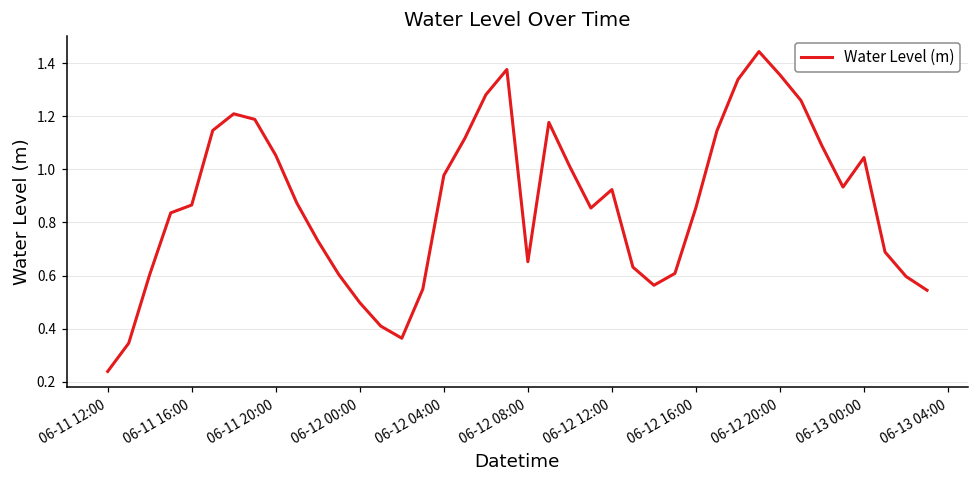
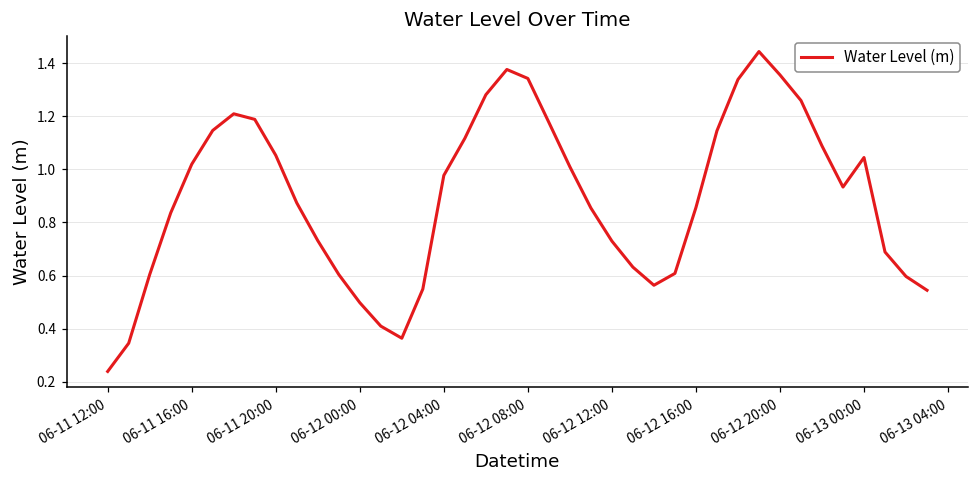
  {
    "06-11 12:00": 0.24,
-   "06-11 16:00": 0.87,
+   "06-11 16:00": 1.02,
    "06-11 20:00": 1.05,
    "06-12 00:00": 0.50,
    "06-12 04:00": 0.98,
-   "06-12 08:00": 0.65,
-   "06-12 12:00": 0.92,
+   "06-12 08:00": 1.34,
+   "06-12 12:00": 0.73,
    "06-12 16:00": 0.86,
    "06-12 20:00": 1.36,
    "06-13 00:00": 1.04
  }
